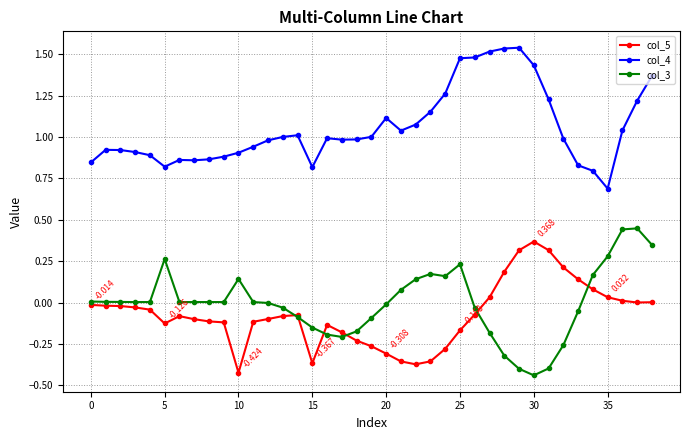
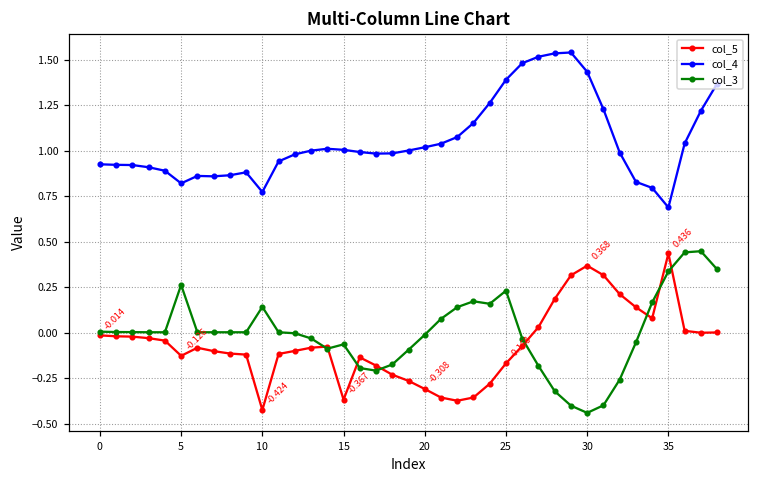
  {
    "col_5": {
      "10": -0.424,
      "20": -0.308,
      "30": 0.368,
-     "35": 0.032
+     "35": 0.436
    },
    "col_4": {
-     "0": 0.85,
+     "0": 0.93,
      "5": 0.82,
-     "10": 0.90,
-     "15": 0.82,
-     "20": 1.11,
-     "25": 1.48,
+     "10": 0.77,
+     "15": 1.00,
+     "20": 1.02,
+     "25": 1.39,
      "30": 1.43,
      "35": 0.69
    },
    "col_3": {
      "0": 0.01,
      "5": 0.26,
      "10": 0.14,
-     "15": -0.15,
+     "15": -0.06,
      "20": -0.01,
      "25": 0.23,
      "30": -0.44,
-     "35": 0.28
+     "35": 0.34
    }
  }
